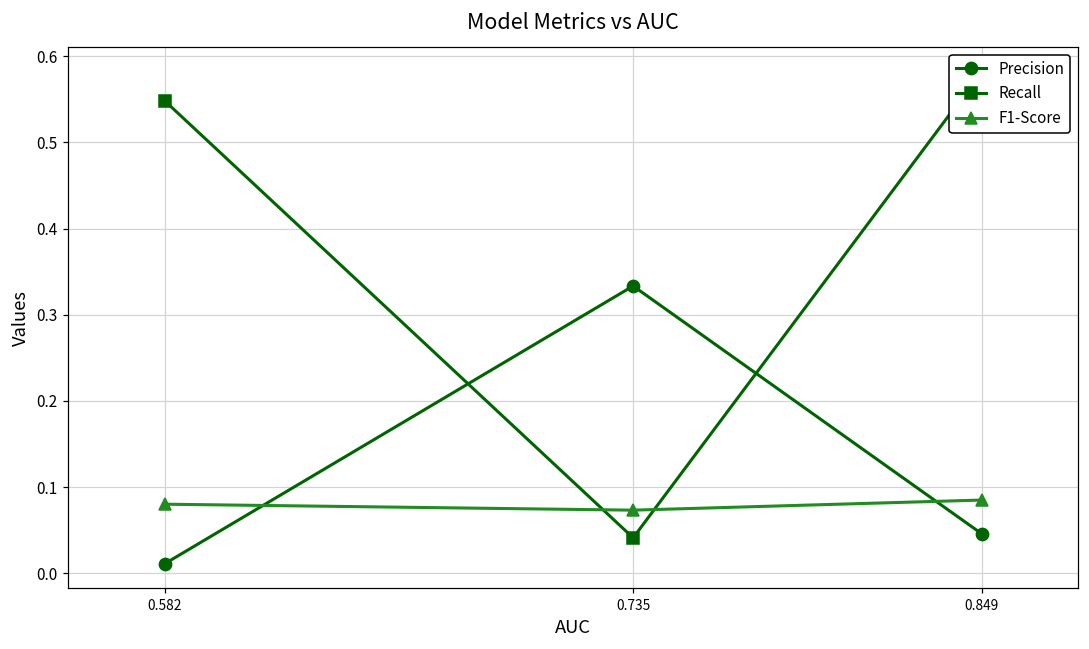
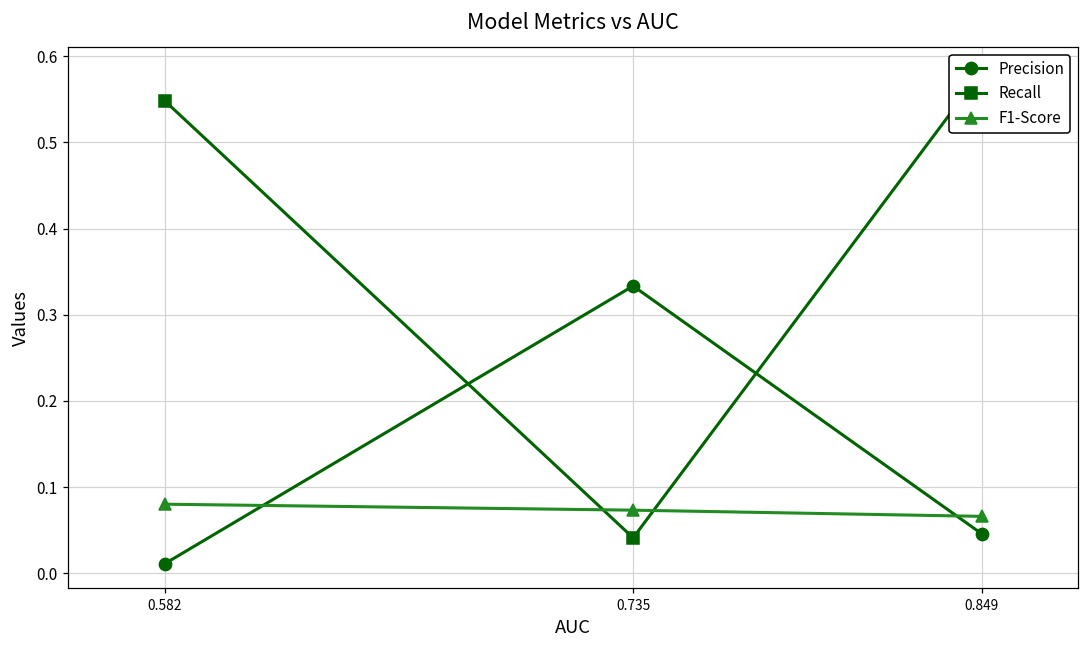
  {
    "F1-Score": {
      "0.582": 0.08,
      "0.735": 0.07,
-     "0.849": 0.08
+     "0.849": 0.07
    }
  }
